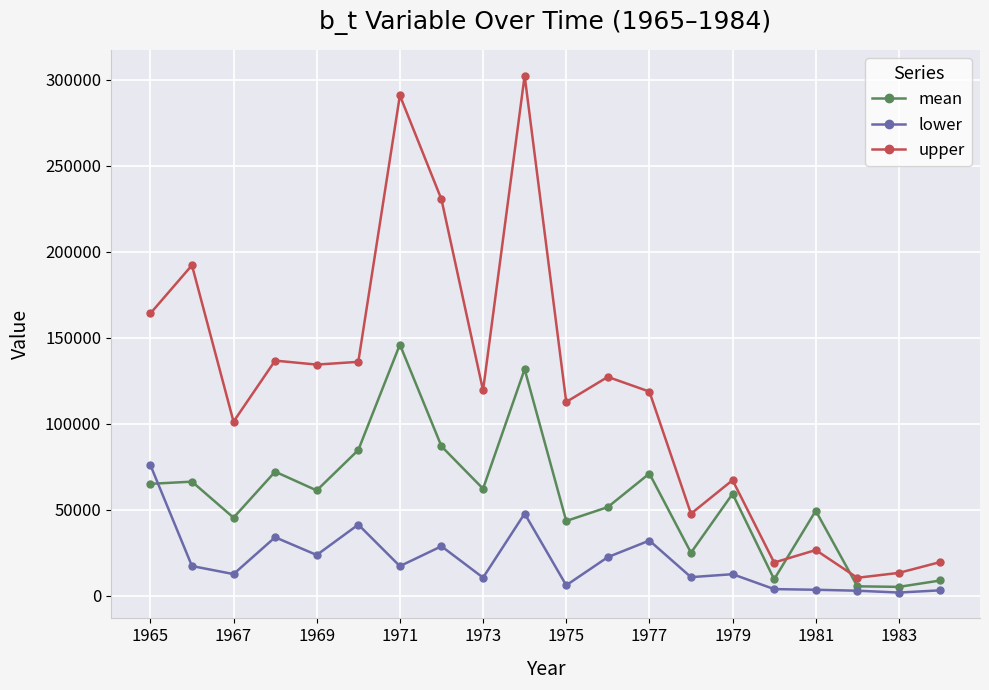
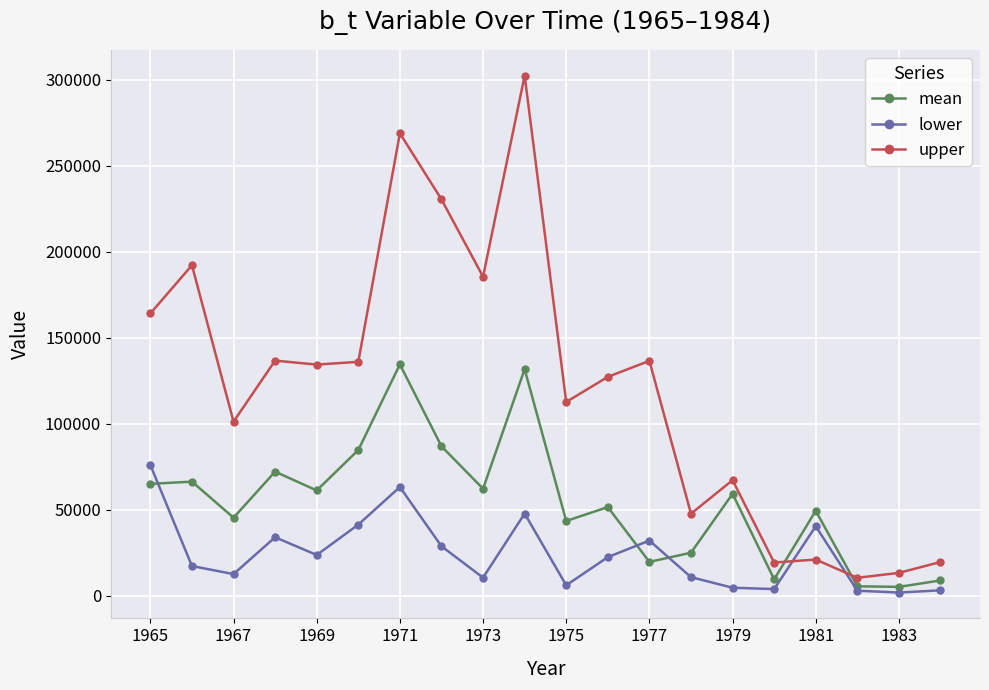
  {
    "mean": {
      "1965": 65000,
      "1967": 45000,
      "1969": 61000,
-     "1971": 146000,
+     "1971": 135000,
      "1973": 62000,
      "1975": 43000,
-     "1977": 71000,
+     "1977": 20000,
      "1979": 59000,
      "1981": 49000,
      "1983": 5000
    },
    "lower": {
      "1965": 76000,
      "1967": 13000,
      "1969": 24000,
-     "1971": 17000,
+     "1971": 63000,
      "1973": 10000,
      "1975": 6000,
      "1977": 32000,
-     "1979": 12000,
-     "1981": 3000,
+     "1979": 5000,
+     "1981": 40000,
      "1983": 2000
    },
    "upper": {
      "1965": 164000,
      "1967": 101000,
      "1969": 134000,
-     "1971": 291000,
-     "1973": 119000,
+     "1971": 269000,
+     "1973": 186000,
      "1975": 113000,
-     "1977": 119000,
+     "1977": 137000,
      "1979": 67000,
-     "1981": 27000,
+     "1981": 21000,
      "1983": 13000
    }
  }
